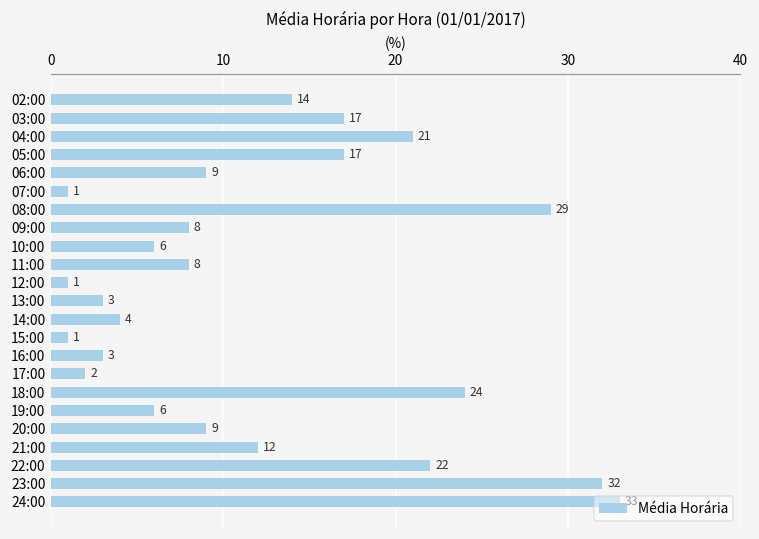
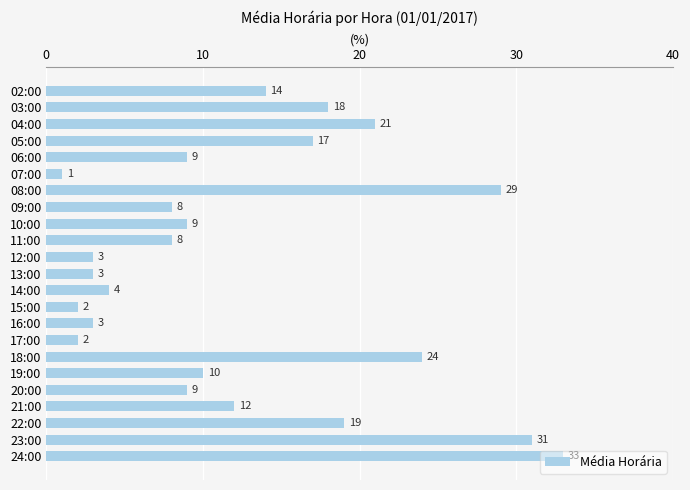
  {
    "02:00": 14,
-   "03:00": 17,
+   "03:00": 18,
    "04:00": 21,
    "05:00": 17,
    "06:00": 9,
    "07:00": 1,
    "08:00": 29,
    "09:00": 8,
-   "10:00": 6,
+   "10:00": 9,
    "11:00": 8,
-   "12:00": 1,
+   "12:00": 3,
    "13:00": 3,
    "14:00": 4,
-   "15:00": 1,
+   "15:00": 2,
    "16:00": 3,
    "17:00": 2,
    "18:00": 24,
-   "19:00": 6,
+   "19:00": 10,
    "20:00": 9,
    "21:00": 12,
-   "22:00": 22,
-   "23:00": 32
+   "22:00": 19,
+   "23:00": 31
  }
